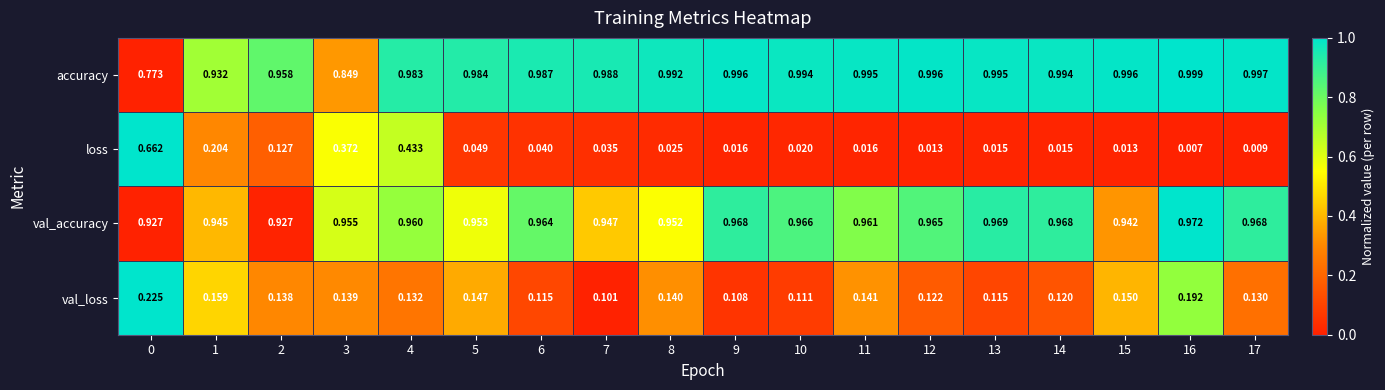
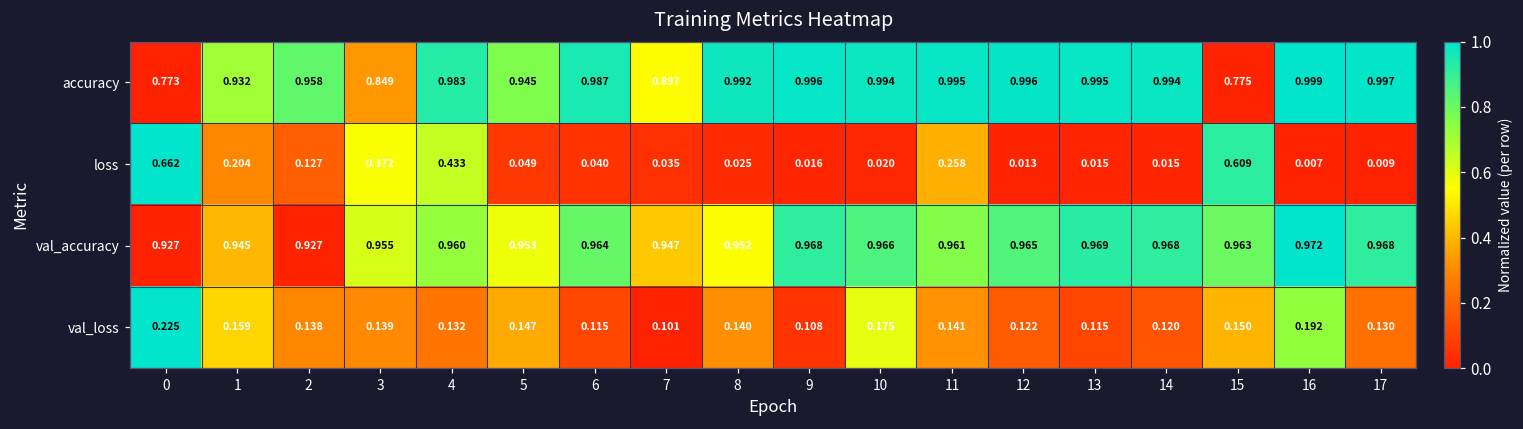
  {
    "accuracy": {
      "0": 0.773,
      "1": 0.932,
      "2": 0.958,
      "3": 0.849,
      "4": 0.983,
-     "5": 0.984,
+     "5": 0.945,
      "6": 0.987,
-     "7": 0.988,
+     "7": 0.897,
      "8": 0.992,
      "9": 0.996,
      "10": 0.994,
      "11": 0.995,
      "12": 0.996,
      "13": 0.995,
      "14": 0.994,
-     "15": 0.996,
+     "15": 0.775,
      "16": 0.999,
      "17": 0.997
    },
    "loss": {
      "0": 0.662,
      "1": 0.204,
      "2": 0.127,
      "3": 0.372,
      "4": 0.433,
      "5": 0.049,
      "6": 0.040,
      "7": 0.035,
      "8": 0.025,
      "9": 0.016,
      "10": 0.020,
-     "11": 0.016,
+     "11": 0.258,
      "12": 0.013,
      "13": 0.015,
      "14": 0.015,
-     "15": 0.013,
+     "15": 0.609,
      "16": 0.007,
      "17": 0.009
    },
    "val_accuracy": {
      "0": 0.927,
      "1": 0.945,
      "2": 0.927,
      "3": 0.955,
      "4": 0.960,
      "5": 0.953,
      "6": 0.964,
      "7": 0.947,
      "8": 0.952,
      "9": 0.968,
      "10": 0.966,
      "11": 0.961,
      "12": 0.965,
      "13": 0.969,
      "14": 0.968,
-     "15": 0.942,
+     "15": 0.963,
      "16": 0.972,
      "17": 0.968
    },
    "val_loss": {
      "0": 0.225,
      "1": 0.159,
      "2": 0.138,
      "3": 0.139,
      "4": 0.132,
      "5": 0.147,
      "6": 0.115,
      "7": 0.101,
      "8": 0.140,
      "9": 0.108,
-     "10": 0.111,
+     "10": 0.175,
      "11": 0.141,
      "12": 0.122,
      "13": 0.115,
      "14": 0.120,
      "15": 0.150,
      "16": 0.192,
      "17": 0.130
    }
  }
